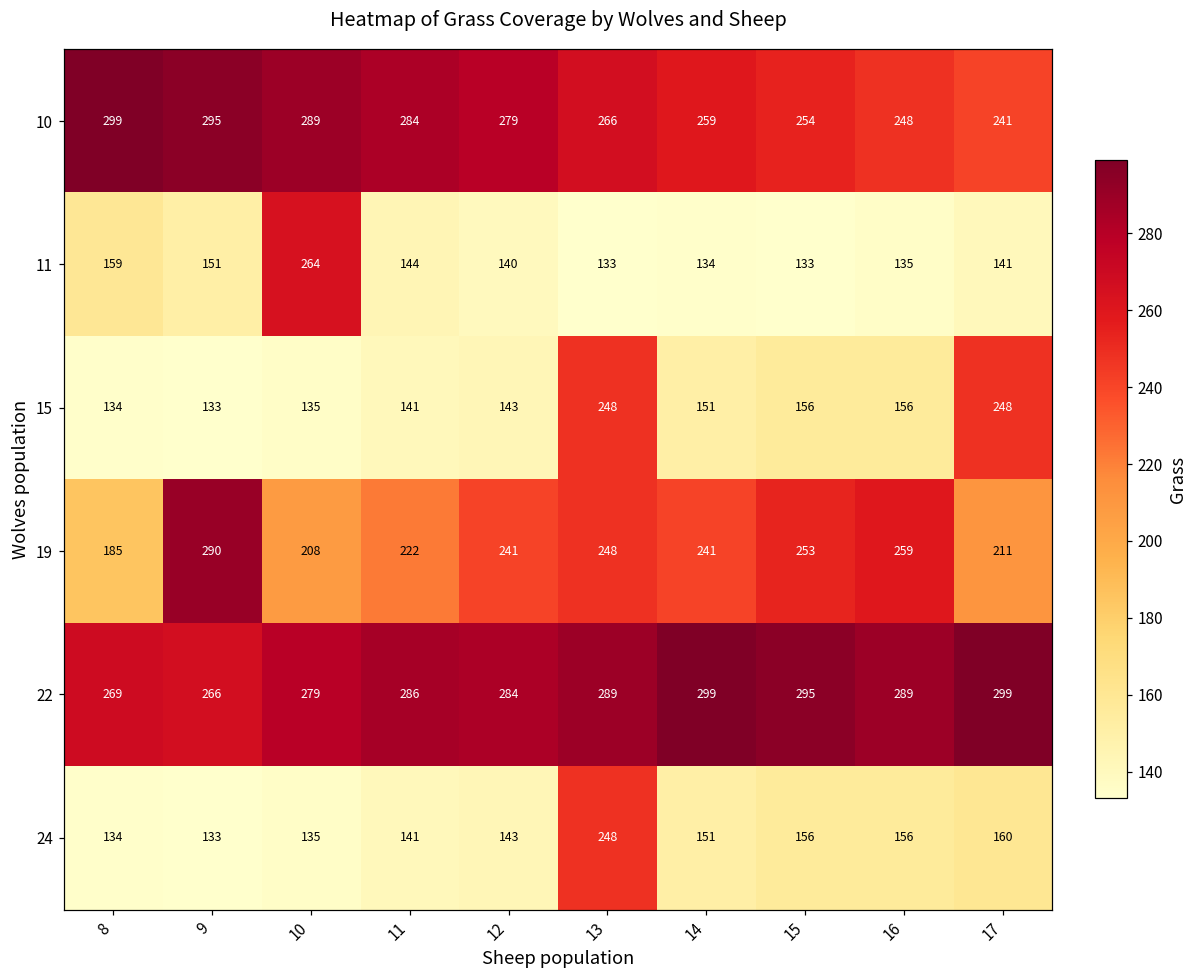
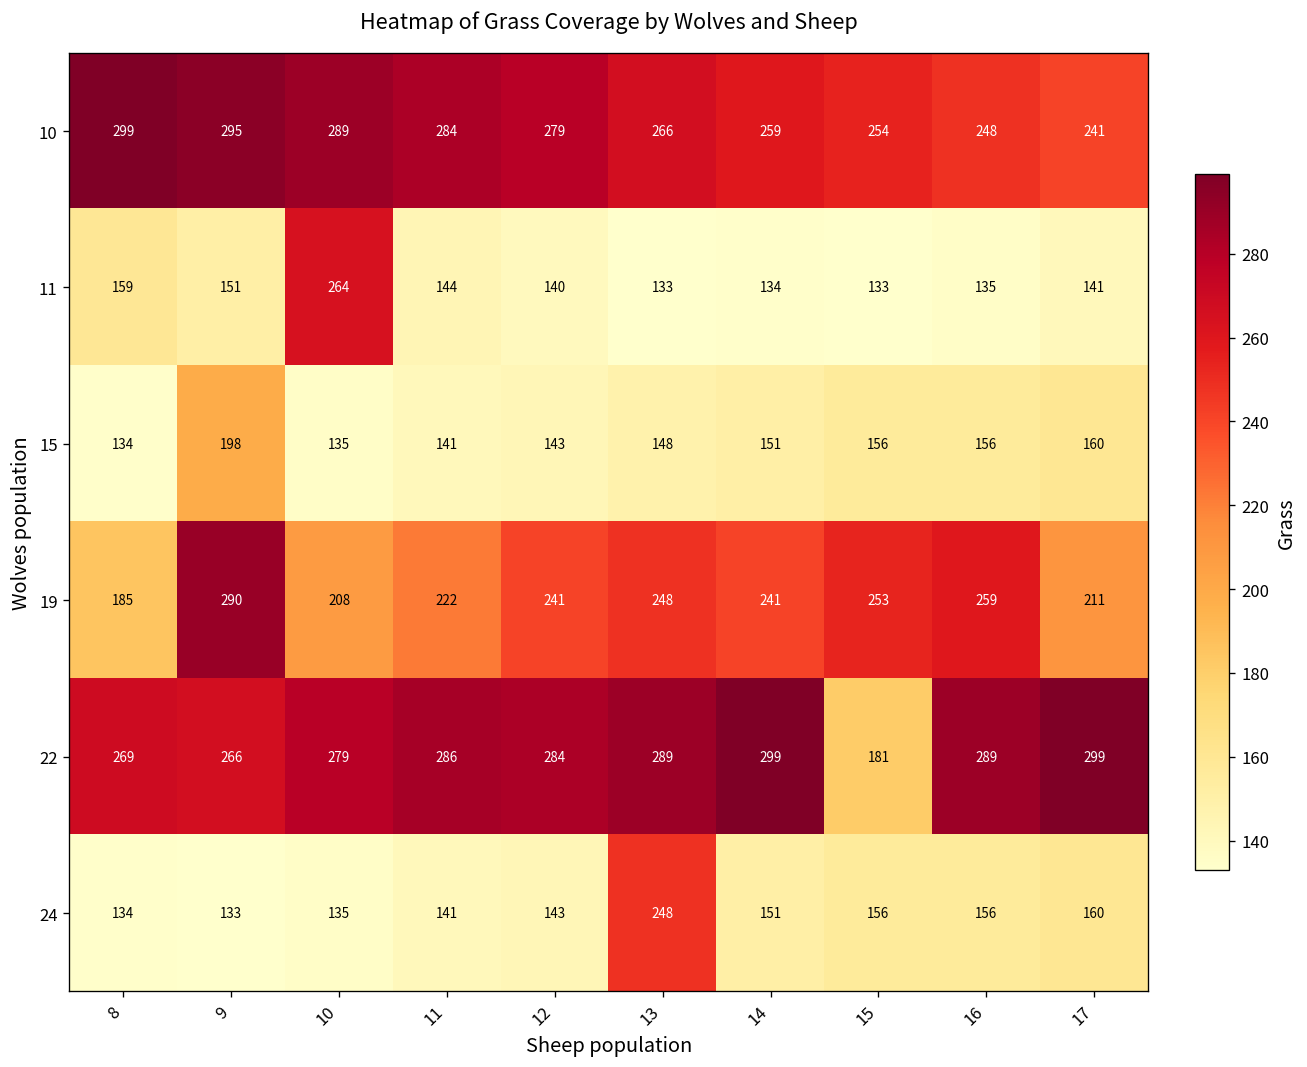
  {
    "10": {
      "8": 299,
      "9": 295,
      "10": 289,
      "11": 284,
      "12": 279,
      "13": 266,
      "14": 259,
      "15": 254,
      "16": 248,
      "17": 241
    },
    "11": {
      "8": 159,
      "9": 151,
      "10": 264,
      "11": 144,
      "12": 140,
      "13": 133,
      "14": 134,
      "15": 133,
      "16": 135,
      "17": 141
    },
    "15": {
      "8": 134,
-     "9": 133,
+     "9": 198,
      "10": 135,
      "11": 141,
      "12": 143,
-     "13": 248,
+     "13": 148,
      "14": 151,
      "15": 156,
      "16": 156,
-     "17": 248
+     "17": 160
    },
    "19": {
      "8": 185,
      "9": 290,
      "10": 208,
      "11": 222,
      "12": 241,
      "13": 248,
      "14": 241,
      "15": 253,
      "16": 259,
      "17": 211
    },
    "22": {
      "8": 269,
      "9": 266,
      "10": 279,
      "11": 286,
      "12": 284,
      "13": 289,
      "14": 299,
-     "15": 295,
+     "15": 181,
      "16": 289,
      "17": 299
    },
    "24": {
      "8": 134,
      "9": 133,
      "10": 135,
      "11": 141,
      "12": 143,
      "13": 248,
      "14": 151,
      "15": 156,
      "16": 156,
      "17": 160
    }
  }
